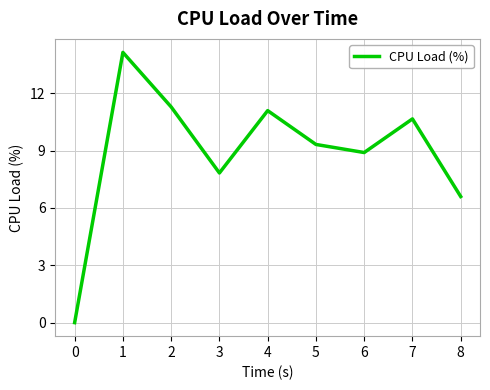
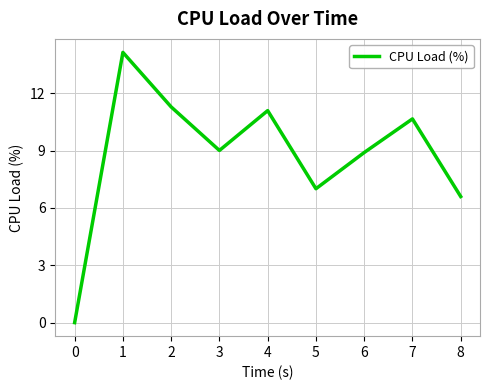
  {
    "0": 0.0,
    "1": 14.1,
    "2": 11.3,
-   "3": 7.8,
+   "3": 9.0,
    "4": 11.1,
-   "5": 9.3,
+   "5": 7.0,
    "6": 8.9,
    "7": 10.7,
    "8": 6.6
  }
